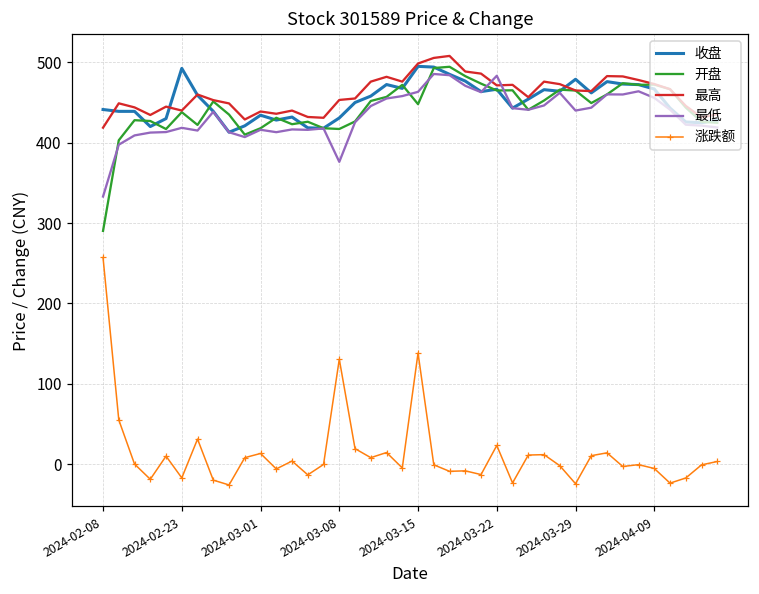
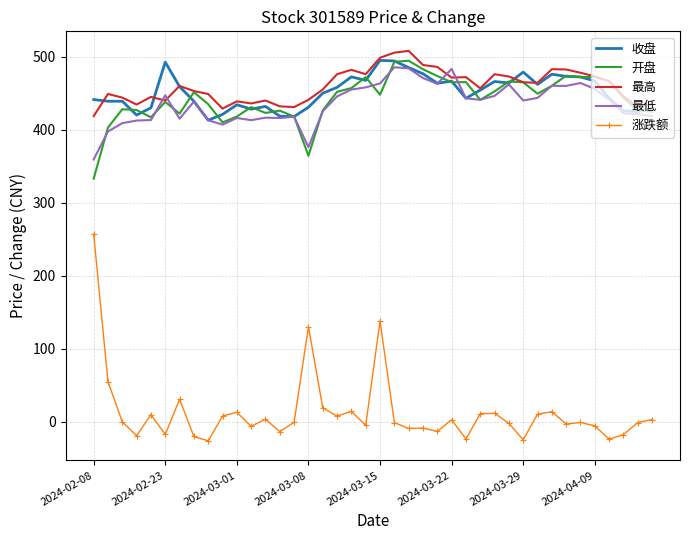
  {
    "收盘": {
      "2024-02-08": 440,
      "2024-02-23": 490,
      "2024-03-01": 430,
      "2024-03-08": 430,
      "2024-03-15": 500,
      "2024-03-29": 480
    },
    "开盘": {
-     "2024-02-08": 290,
-     "2024-03-08": 420,
+     "2024-02-08": 330,
+     "2024-03-08": 360,
      "2024-03-15": 450
    },
    "最高": {
      "2024-02-08": 420,
      "2024-03-01": 440,
-     "2024-03-08": 450,
+     "2024-03-08": 440,
      "2024-03-15": 500,
      "2024-03-22": 470
    },
    "最低": {
-     "2024-02-08": 330,
-     "2024-02-23": 420,
+     "2024-02-08": 360,
+     "2024-02-23": 450,
      "2024-03-08": 380,
      "2024-03-15": 460,
      "2024-03-22": 480,
      "2024-03-29": 440
    },
    "涨跌额": {
      "2024-02-08": 260,
      "2024-02-23": -20,
      "2024-03-01": 10,
      "2024-03-08": 130,
      "2024-03-15": 140,
-     "2024-03-22": 20,
+     "2024-03-22": 0,
      "2024-03-29": -20,
      "2024-04-09": -10
    }
  }
